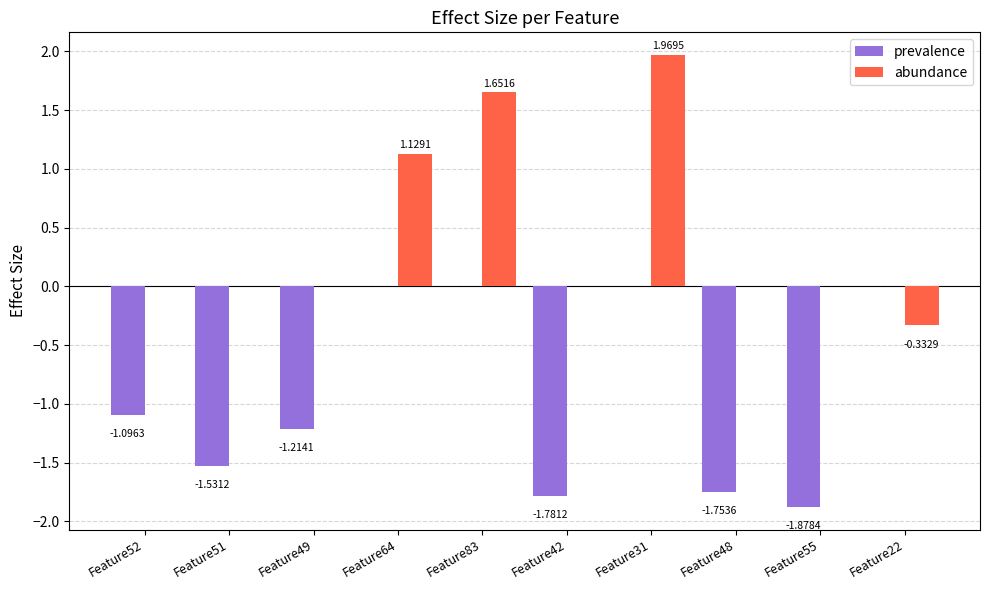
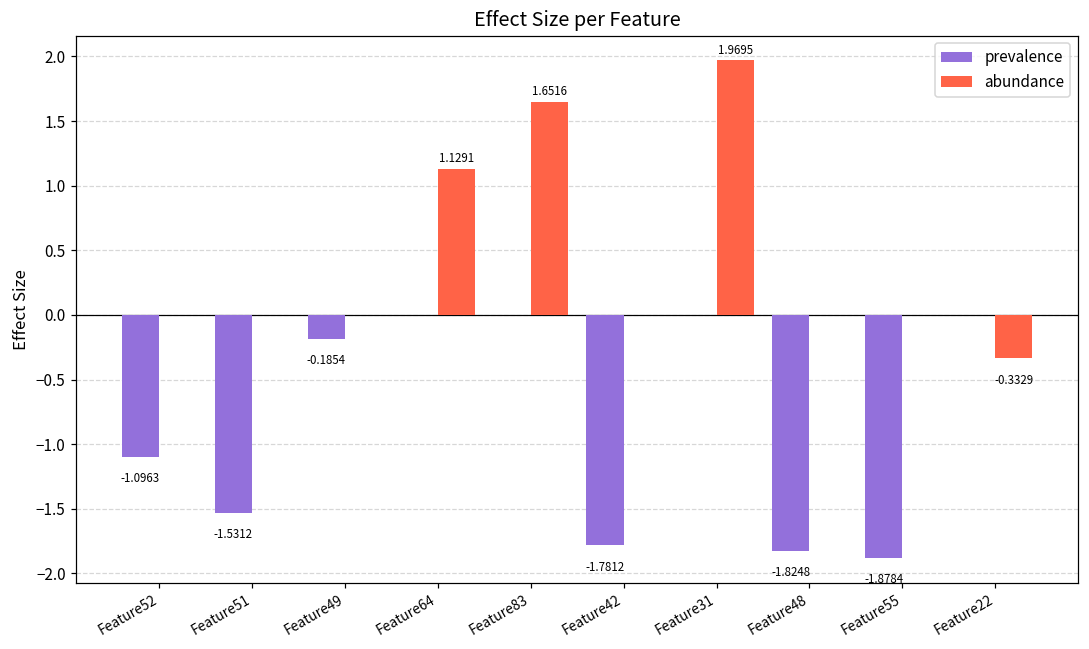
  {
    "prevalence": {
      "Feature52": -1.0963,
      "Feature51": -1.5312,
-     "Feature49": -1.2141,
+     "Feature49": -0.1854,
      "Feature42": -1.7812,
-     "Feature48": -1.7536,
+     "Feature48": -1.8248,
      "Feature55": -1.8784
    },
    "abundance": {
      "Feature64": 1.1291,
      "Feature83": 1.6516,
      "Feature31": 1.9695,
      "Feature22": -0.3329
    }
  }
